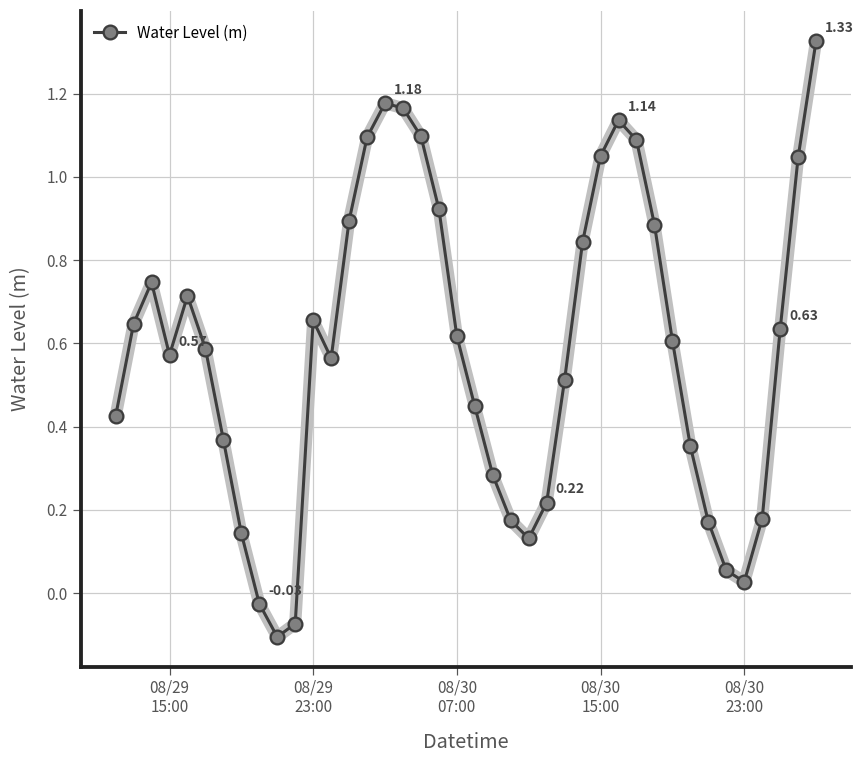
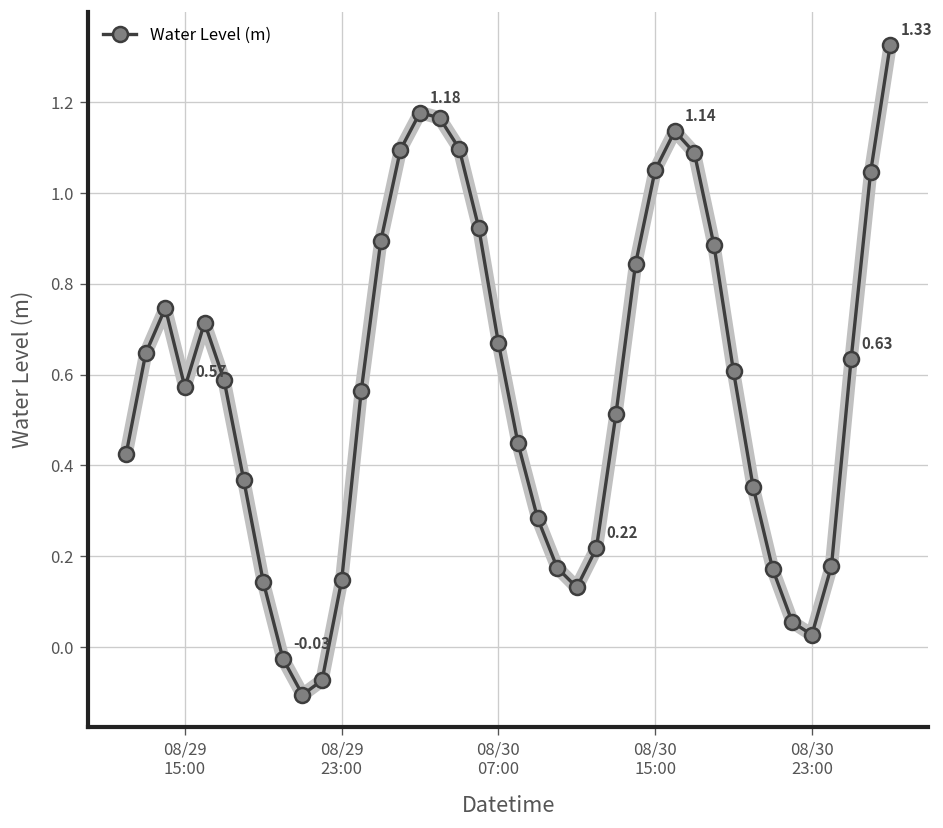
  {
-   "08/29 23:00": 0.66,
-   "08/30 07:00": 0.62,
+   "08/29 23:00": 0.15,
+   "08/30 07:00": 0.67,
    "08/30 15:00": 1.05,
    "08/30 23:00": 0.03
  }
